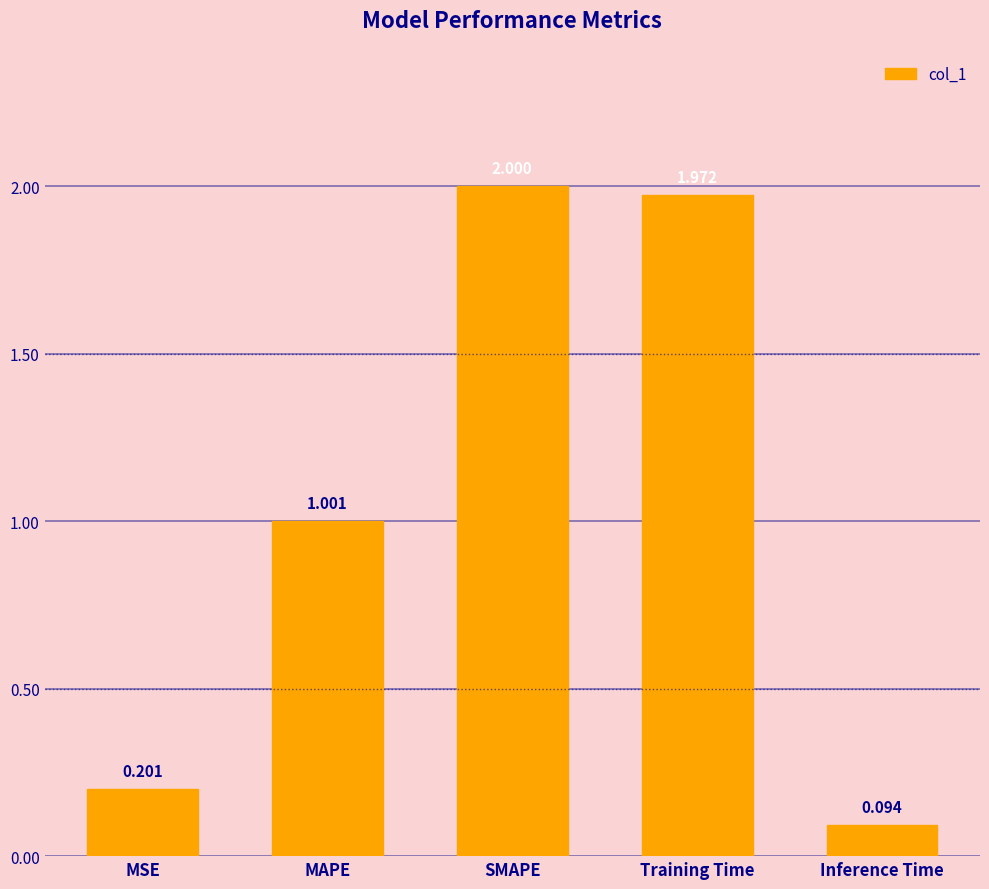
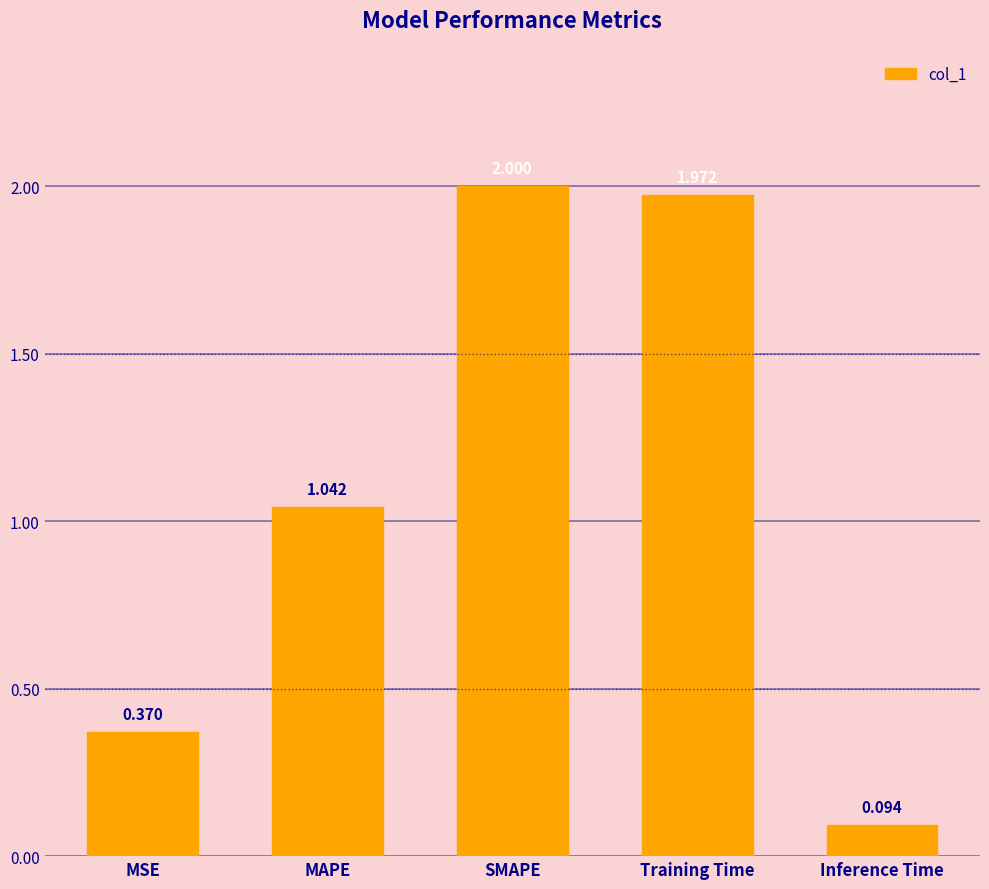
  {
-   "MSE": 0.201,
-   "MAPE": 1.001,
+   "MSE": 0.370,
+   "MAPE": 1.042,
    "Inference Time": 0.094
  }
